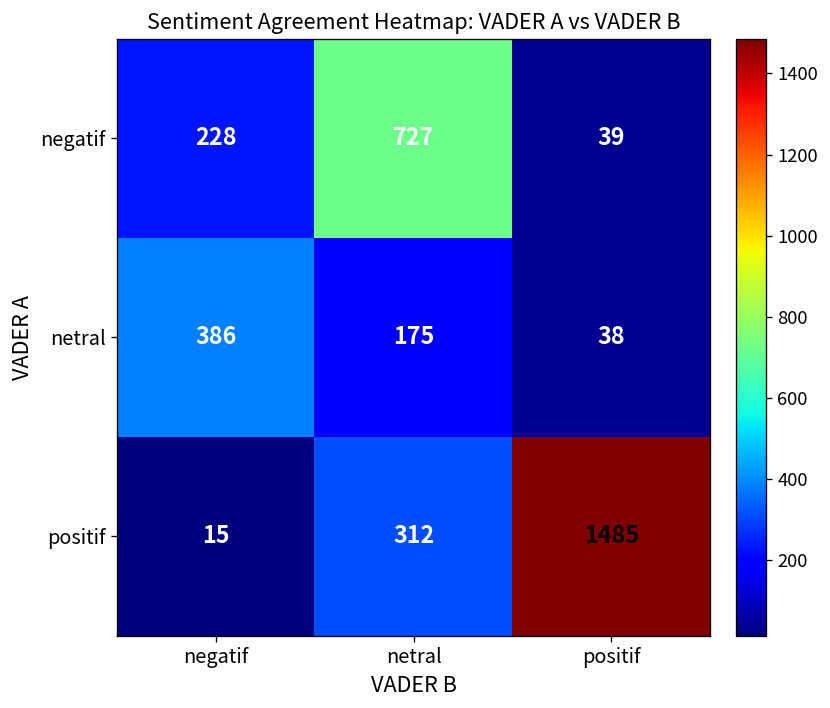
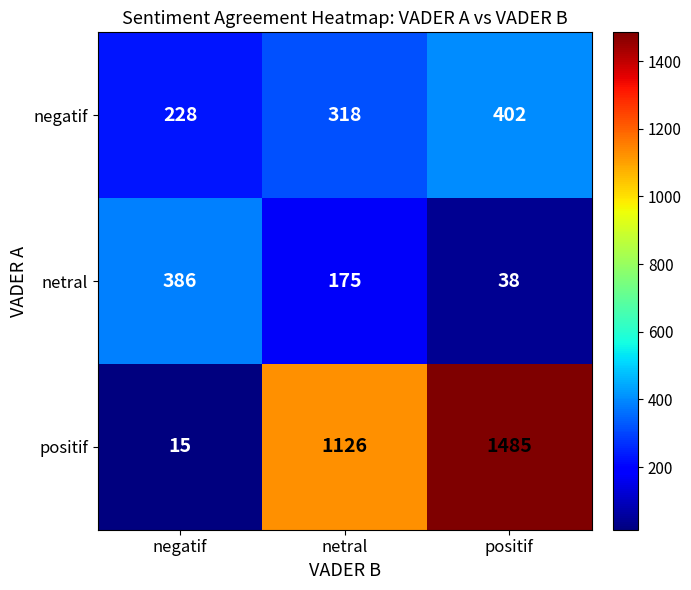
  {
    "negatif": {
      "negatif": 228,
-     "netral": 727,
-     "positif": 39
+     "netral": 318,
+     "positif": 402
    },
    "netral": {
      "negatif": 386,
      "netral": 175,
      "positif": 38
    },
    "positif": {
      "negatif": 15,
-     "netral": 312,
+     "netral": 1126,
      "positif": 1485
    }
  }
